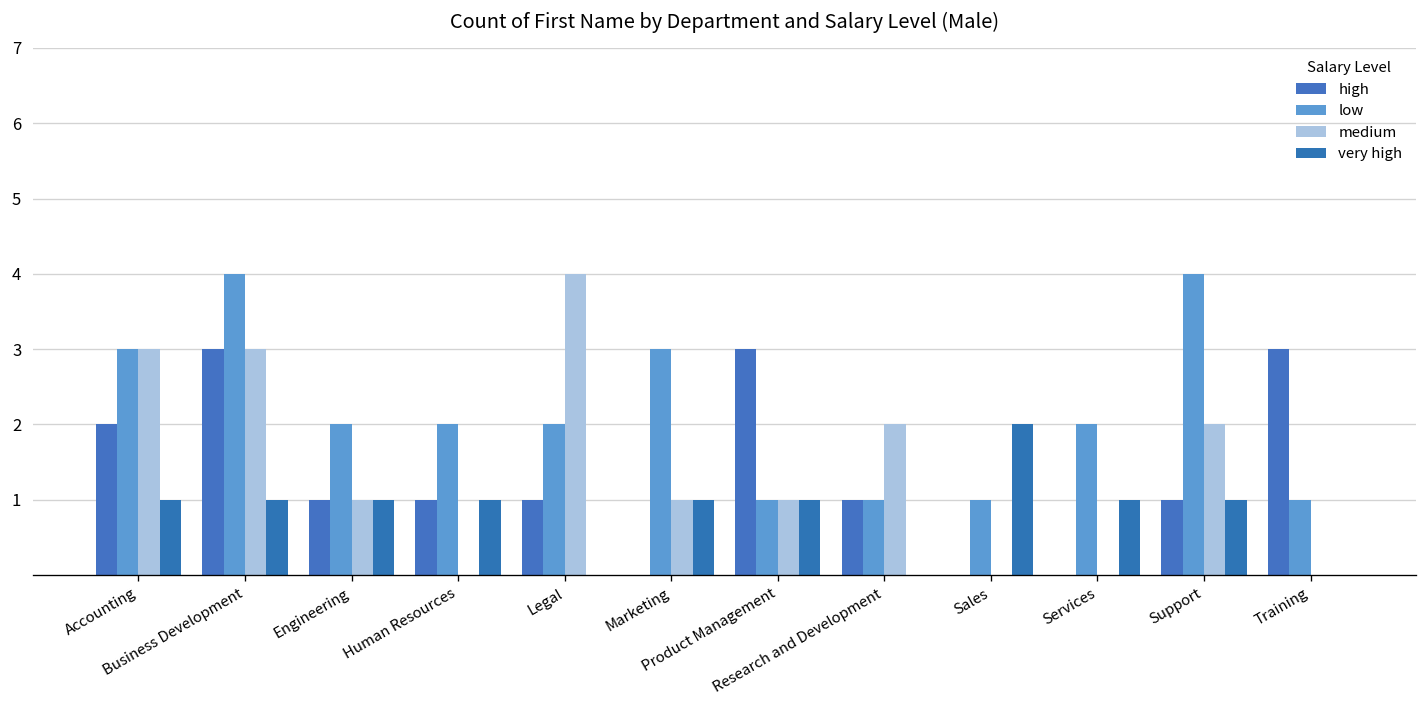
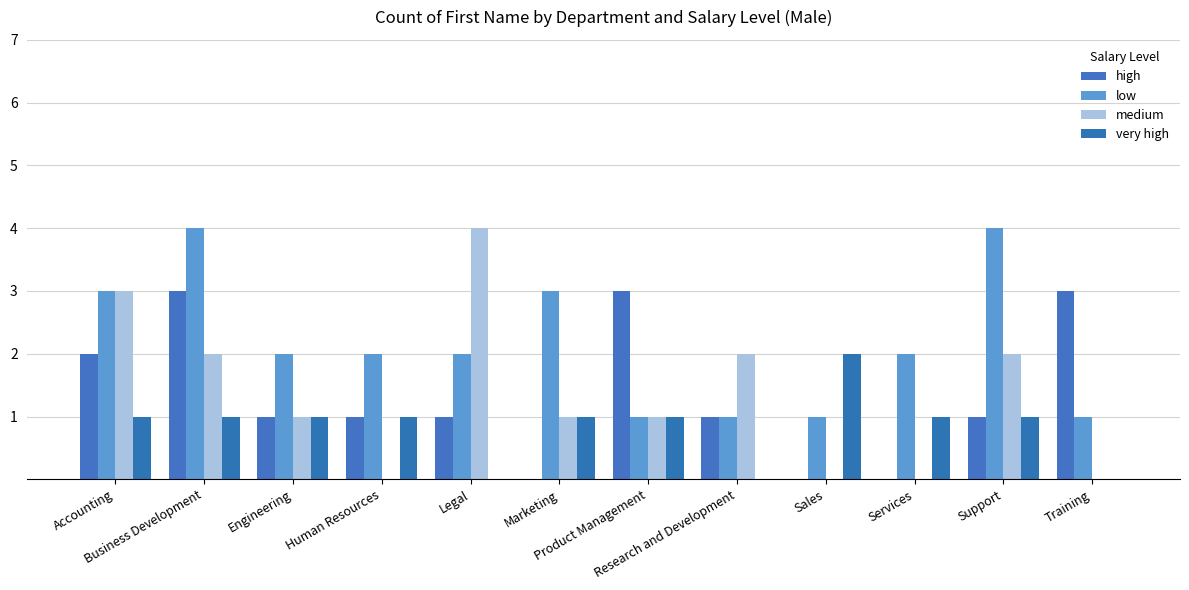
  {
    "medium": {
      "Accounting": 3,
-     "Business Development": 3,
+     "Business Development": 2,
      "Engineering": 1,
      "Human Resources": 0,
      "Legal": 4,
      "Marketing": 1,
      "Product Management": 1,
      "Research and Development": 2,
      "Sales": 0,
      "Services": 0,
      "Support": 2,
      "Training": 0
    }
  }
